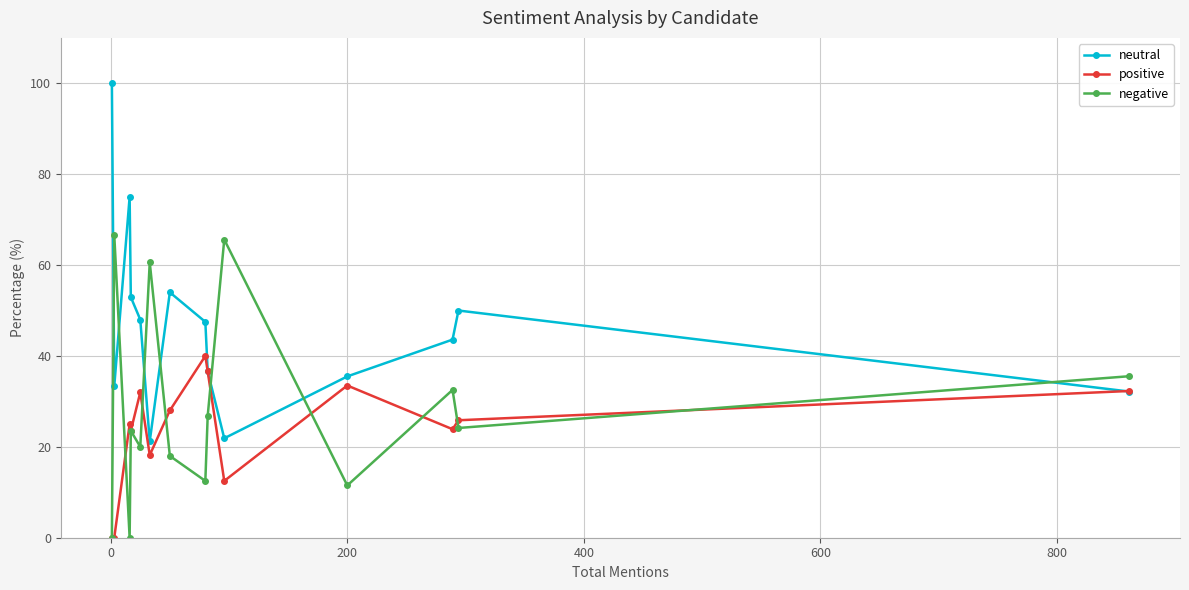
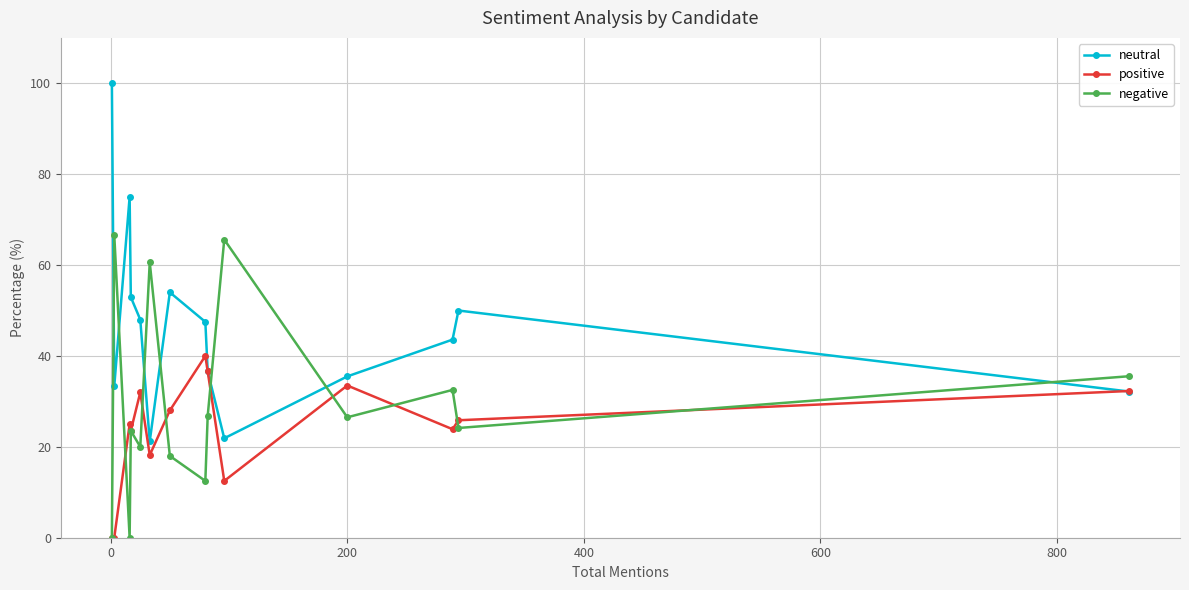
  {
    "neutral": {
      "200": 36
    },
    "positive": {
      "200": 34
    },
    "negative": {
-     "200": 12
+     "200": 27
    }
  }
